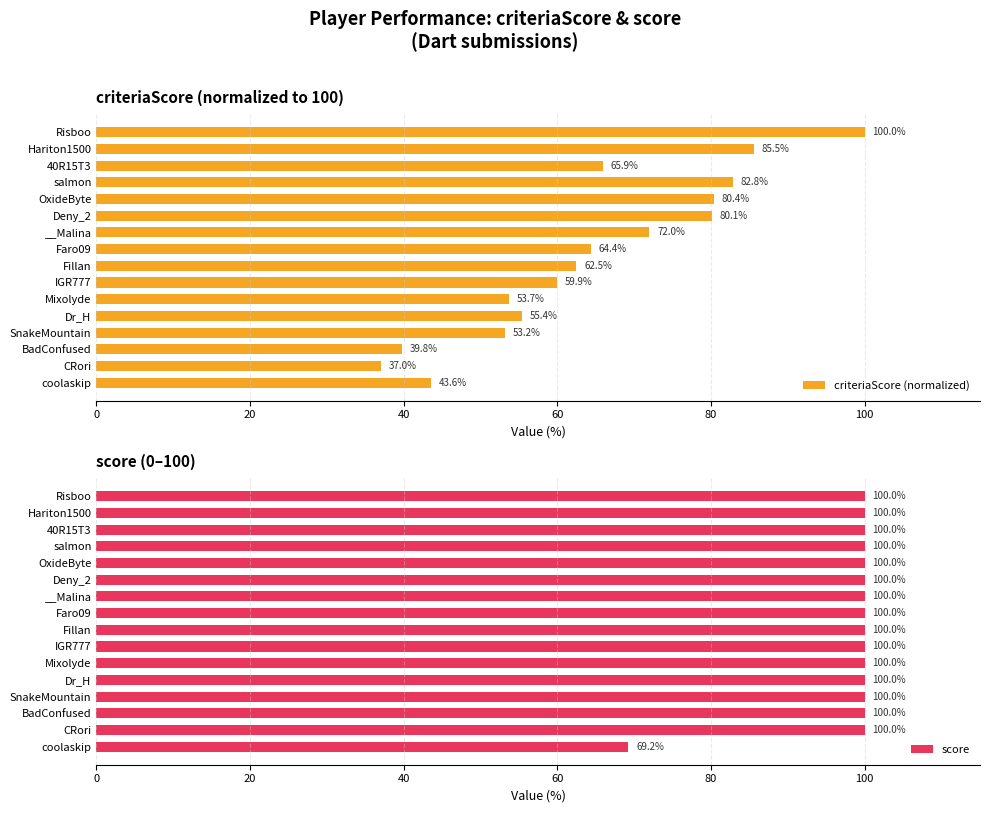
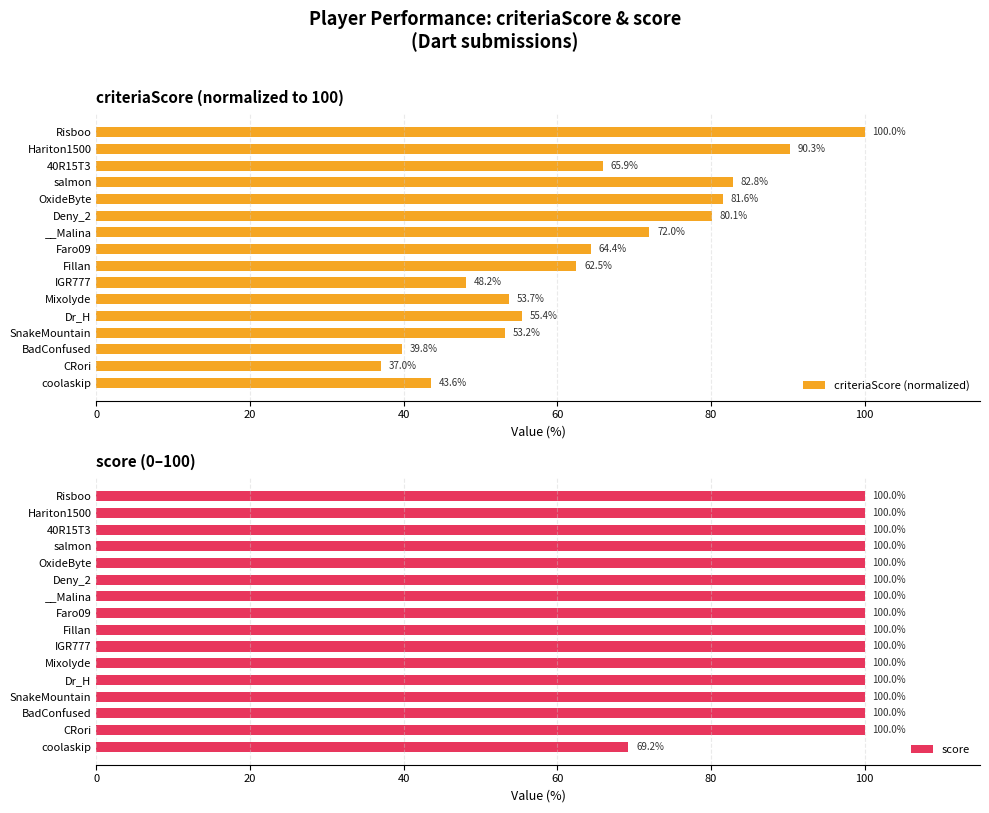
  {
    "criteriaScore (normalized to 100)": {
      "Risboo": "100.0%",
-     "Hariton1500": "85.5%",
+     "Hariton1500": "90.3%",
      "40R15T3": "65.9%",
      "salmon": "82.8%",
-     "OxideByte": "80.4%",
+     "OxideByte": "81.6%",
      "Deny_2": "80.1%",
      "__Malina": "72.0%",
      "Faro09": "64.4%",
      "Fillan": "62.5%",
-     "IGR777": "59.9%",
+     "IGR777": "48.2%",
      "Mixolyde": "53.7%",
      "Dr_H": "55.4%",
      "SnakeMountain": "53.2%",
      "BadConfused": "39.8%",
      "CRori": "37.0%",
      "coolaskip": "43.6%"
    },
    "score (0–100)": {
      "Risboo": "100.0%",
      "Hariton1500": "100.0%",
      "40R15T3": "100.0%",
      "salmon": "100.0%",
      "OxideByte": "100.0%",
      "Deny_2": "100.0%",
      "__Malina": "100.0%",
      "Faro09": "100.0%",
      "Fillan": "100.0%",
      "IGR777": "100.0%",
      "Mixolyde": "100.0%",
      "Dr_H": "100.0%",
      "SnakeMountain": "100.0%",
      "BadConfused": "100.0%",
      "CRori": "100.0%",
      "coolaskip": "69.2%"
    }
  }
